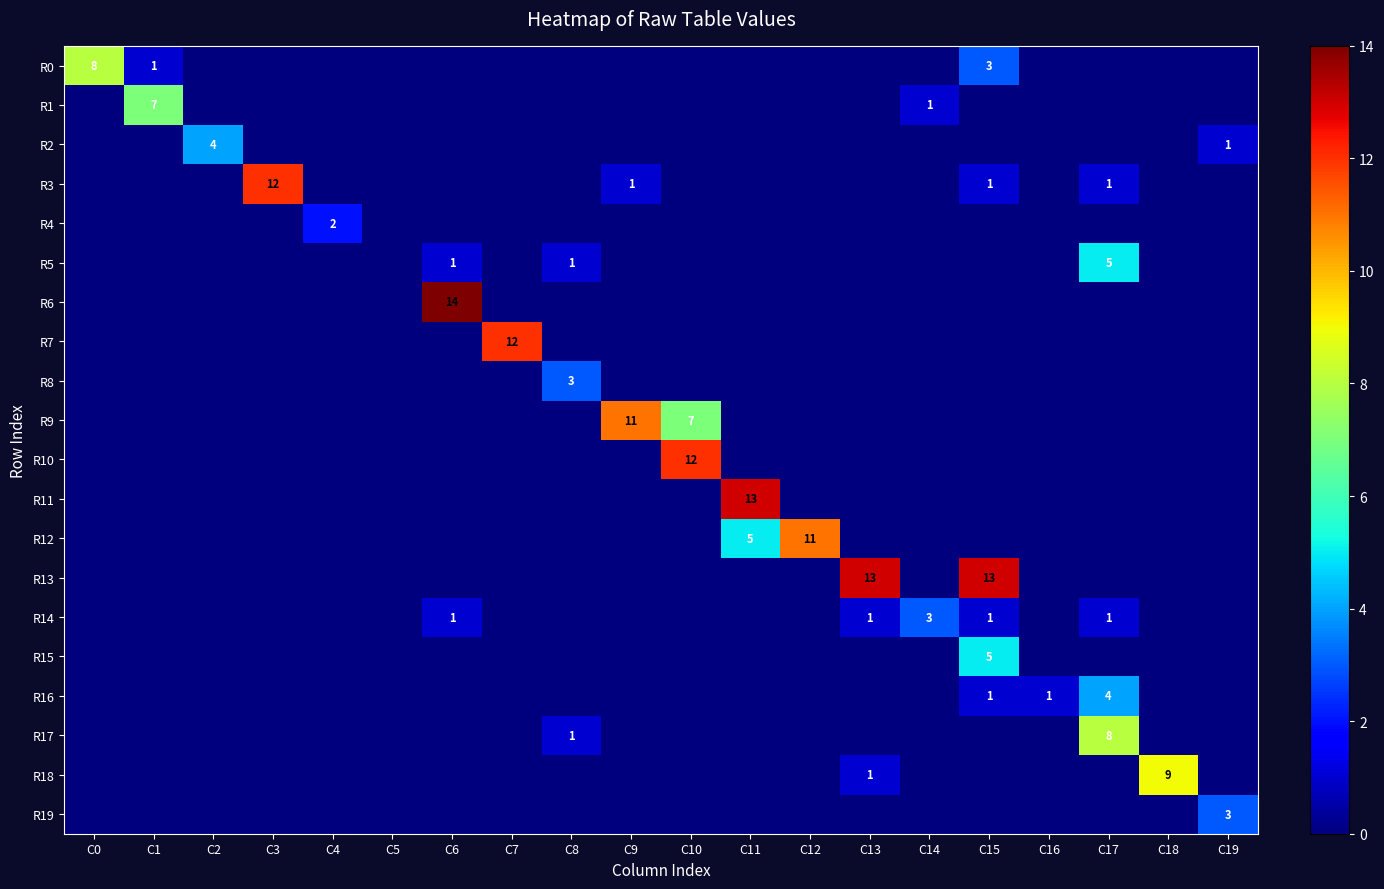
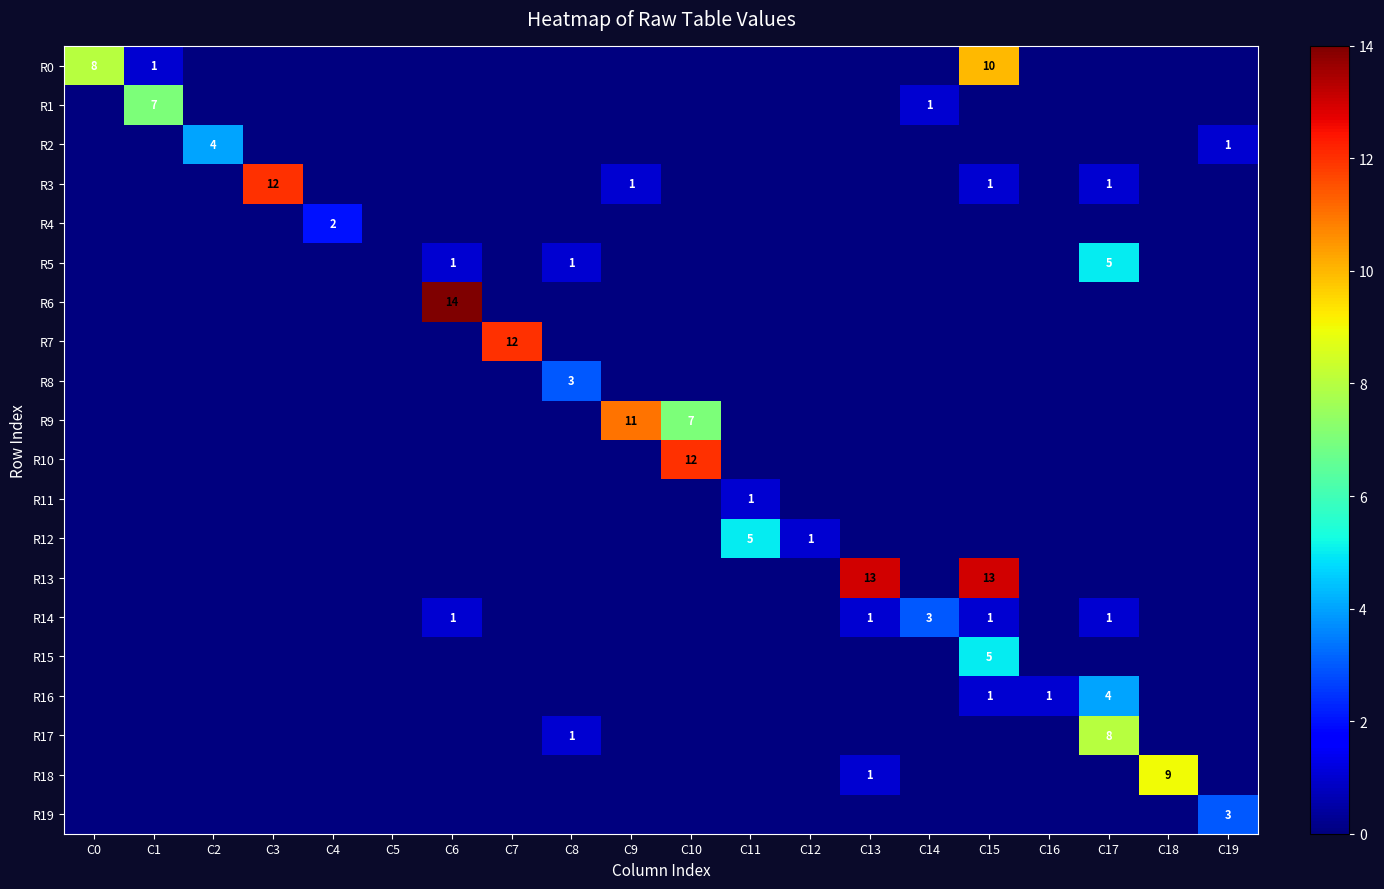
  {
    "R0": {
      "C0": 8,
      "C1": 1,
-     "C15": 3
+     "C15": 10
    },
    "R1": {
      "C1": 7,
      "C14": 1
    },
    "R2": {
      "C2": 4,
      "C19": 1
    },
    "R3": {
      "C3": 12,
      "C9": 1,
      "C15": 1,
      "C17": 1
    },
    "R4": {
      "C4": 2
    },
    "R5": {
      "C6": 1,
      "C8": 1,
      "C17": 5
    },
    "R6": {
      "C6": 14
    },
    "R7": {
      "C7": 12
    },
    "R8": {
      "C8": 3
    },
    "R9": {
      "C9": 11,
      "C10": 7
    },
    "R10": {
      "C10": 12
    },
    "R11": {
-     "C11": 13
+     "C11": 1
    },
    "R12": {
      "C11": 5,
-     "C12": 11
+     "C12": 1
    },
    "R13": {
      "C13": 13,
      "C15": 13
    },
    "R14": {
      "C6": 1,
      "C13": 1,
      "C14": 3,
      "C15": 1,
      "C17": 1
    },
    "R15": {
      "C15": 5
    },
    "R16": {
      "C15": 1,
      "C16": 1,
      "C17": 4
    },
    "R17": {
      "C8": 1,
      "C17": 8
    },
    "R18": {
      "C13": 1,
      "C18": 9
    },
    "R19": {
      "C19": 3
    }
  }
